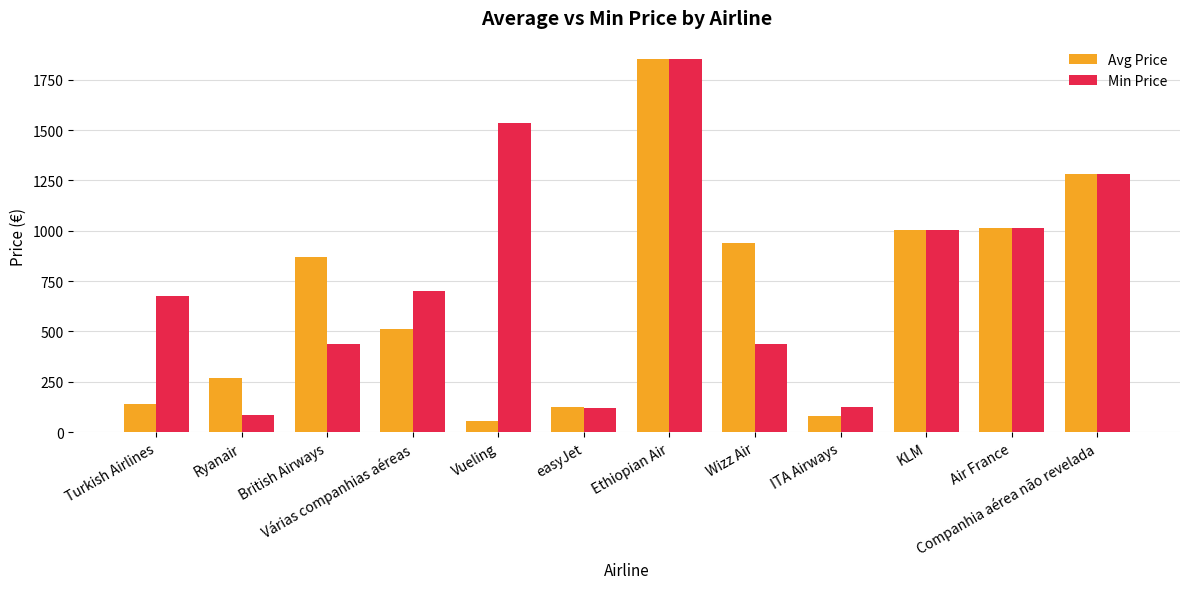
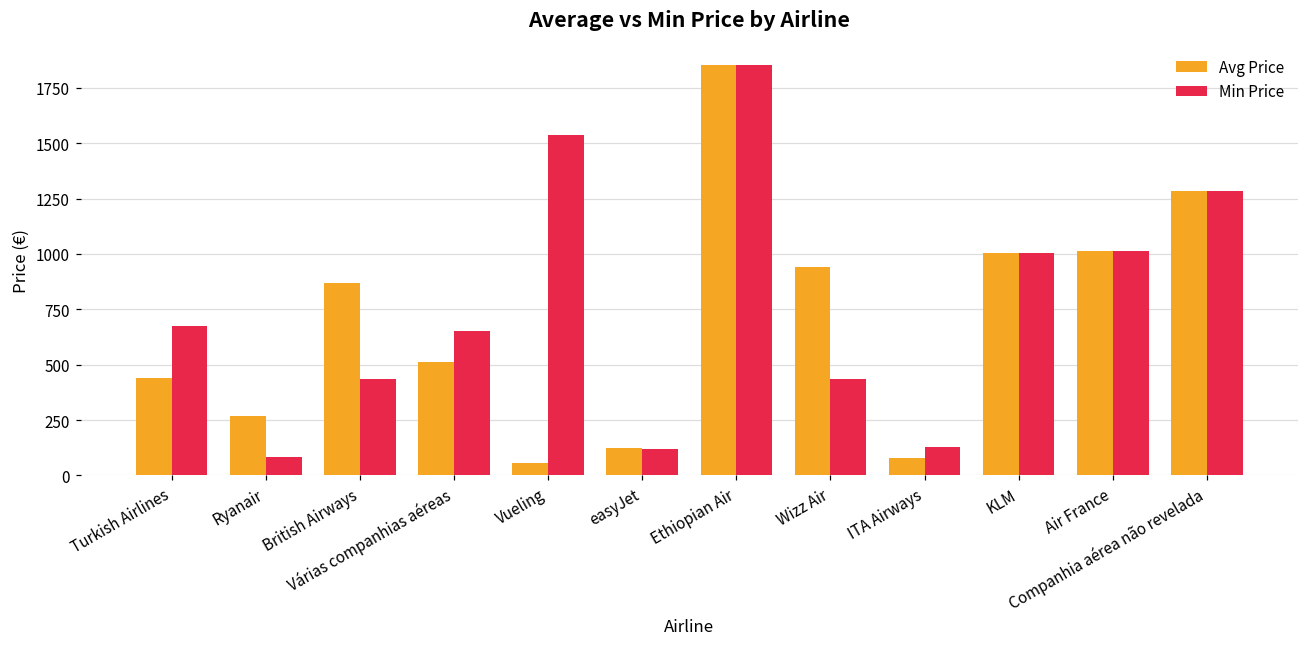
  {
    "Avg Price": {
-     "Turkish Airlines": 140,
+     "Turkish Airlines": 440,
      "Ryanair": 270,
      "British Airways": 870,
      "Várias companhias aéreas": 510,
      "Vueling": 60,
      "easyJet": 130,
      "Ethiopian Air": 1850,
      "Wizz Air": 940,
      "ITA Airways": 80,
      "KLM": 1000,
      "Air France": 1010,
      "Companhia aérea não revelada": 1280
    },
    "Min Price": {
      "Turkish Airlines": 680,
      "Ryanair": 80,
      "British Airways": 440,
-     "Várias companhias aéreas": 700,
+     "Várias companhias aéreas": 650,
      "Vueling": 1540,
      "easyJet": 120,
      "Ethiopian Air": 1850,
      "Wizz Air": 440,
      "ITA Airways": 130,
      "KLM": 1000,
      "Air France": 1010,
      "Companhia aérea não revelada": 1280
    }
  }
